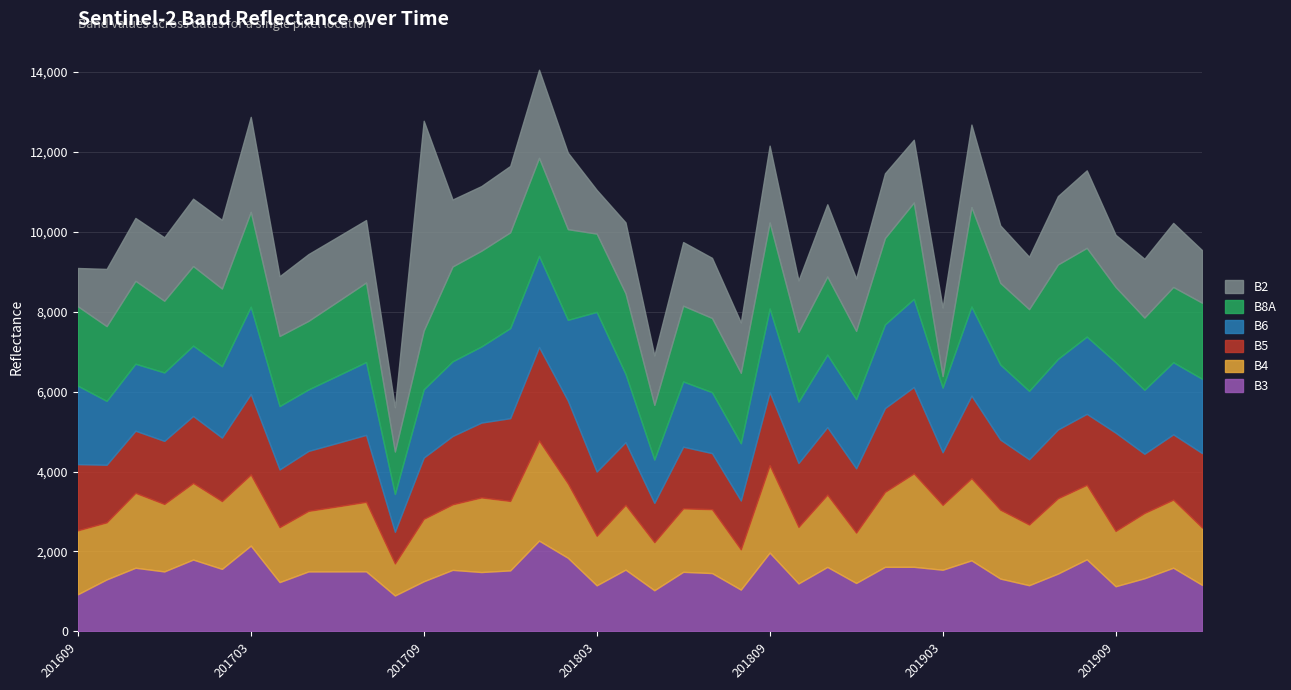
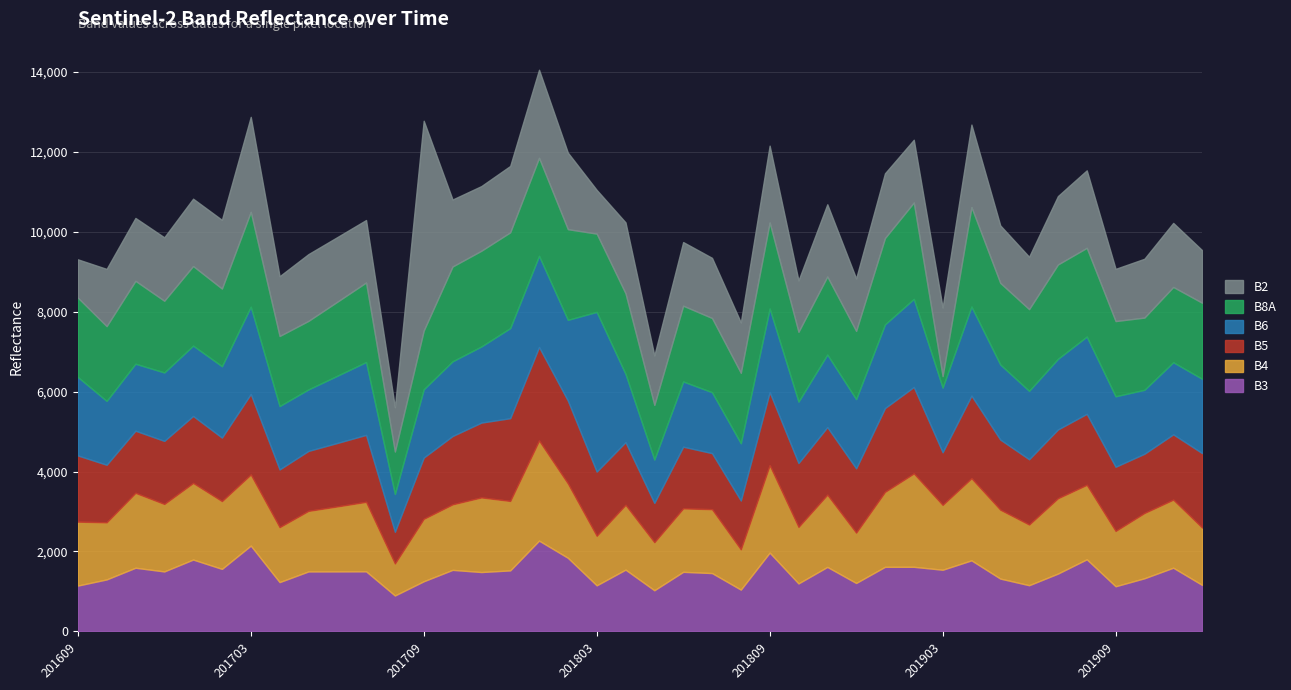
  {
    "B3": {
-     "201609": "900",
+     "201609": "1,100",
      "201703": "2,100",
      "201709": "1,300",
      "201803": "1,200",
      "201809": "2,000",
      "201903": "1,500",
      "201909": "1,100"
    },
    "B4": {
      "201609": "1,600",
      "201703": "1,800",
      "201709": "1,600",
      "201803": "1,200",
      "201809": "2,200",
      "201903": "1,600",
      "201909": "1,400"
    },
    "B5": {
      "201609": "1,700",
      "201703": "2,000",
      "201709": "1,500",
      "201803": "1,600",
      "201809": "1,800",
      "201903": "1,300",
-     "201909": "2,500"
+     "201909": "1,600"
    },
    "B6": {
      "201609": "2,000",
      "201703": "2,200",
      "201709": "1,700",
      "201803": "4,000",
      "201809": "2,100",
      "201903": "1,600",
      "201909": "1,800"
    },
    "B8A": {
      "201609": "2,000",
      "201703": "2,400",
      "201709": "1,500",
      "201803": "2,000",
      "201809": "2,200",
      "201903": "300",
      "201909": "1,900"
    },
    "B2": {
      "201609": "1,000",
      "201703": "2,400",
      "201709": "5,300",
      "201803": "1,100",
      "201809": "1,900",
      "201903": "1,700",
      "201909": "1,300"
    }
  }
